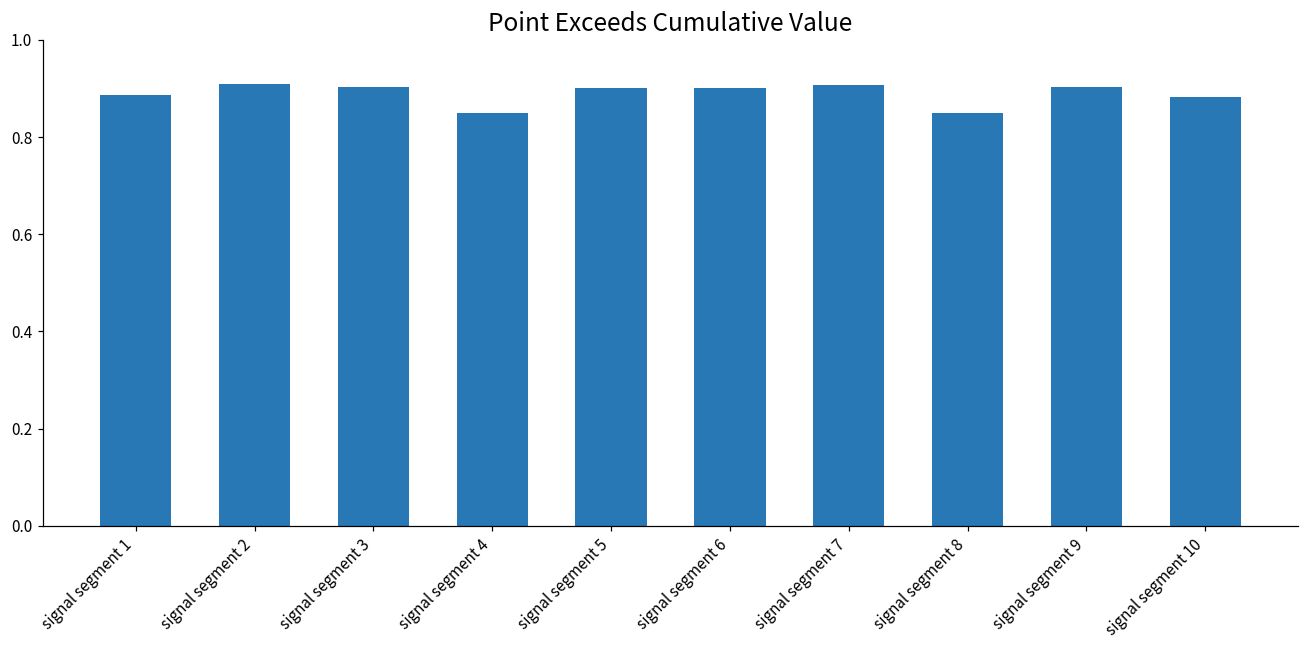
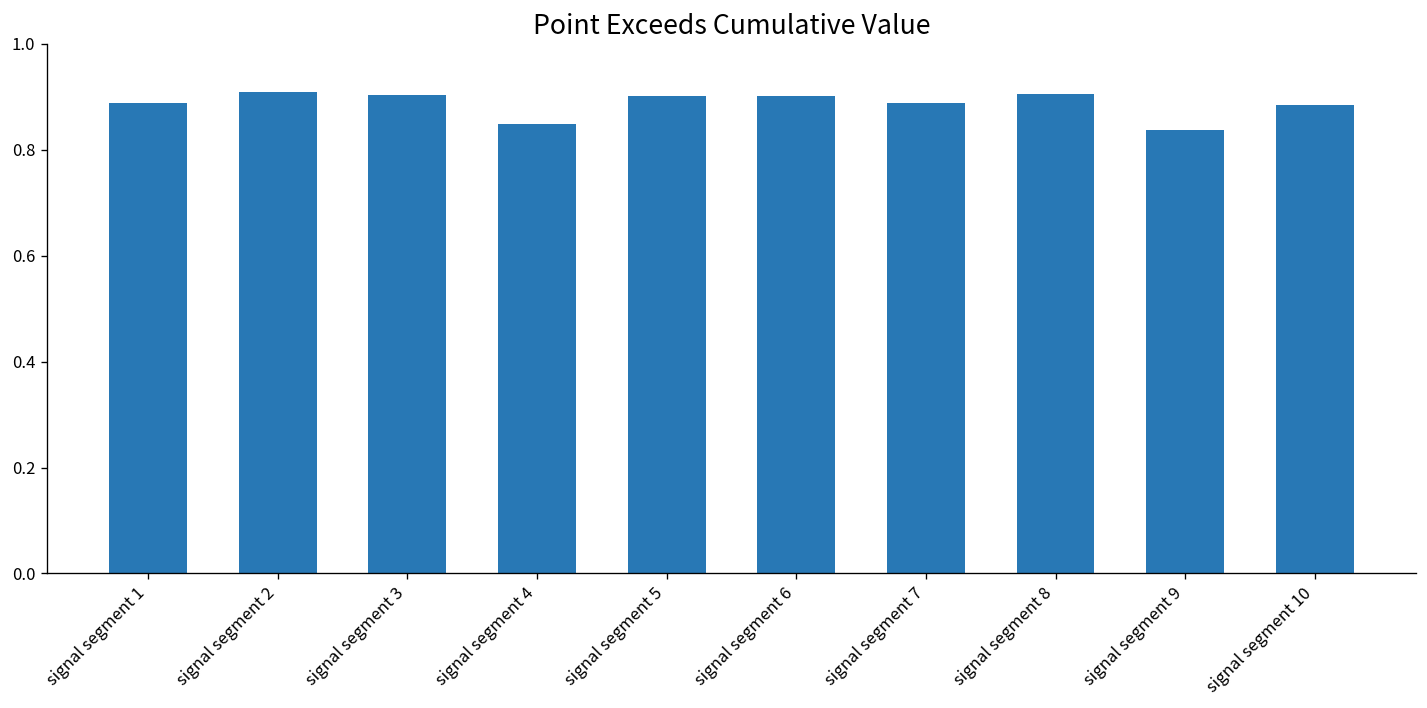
  {
    "signal segment 1": 0.89,
    "signal segment 2": 0.91,
    "signal segment 3": 0.90,
    "signal segment 4": 0.85,
    "signal segment 5": 0.90,
    "signal segment 6": 0.90,
-   "signal segment 7": 0.91,
-   "signal segment 8": 0.85,
-   "signal segment 9": 0.90,
+   "signal segment 7": 0.89,
+   "signal segment 8": 0.90,
+   "signal segment 9": 0.84,
    "signal segment 10": 0.88
  }
